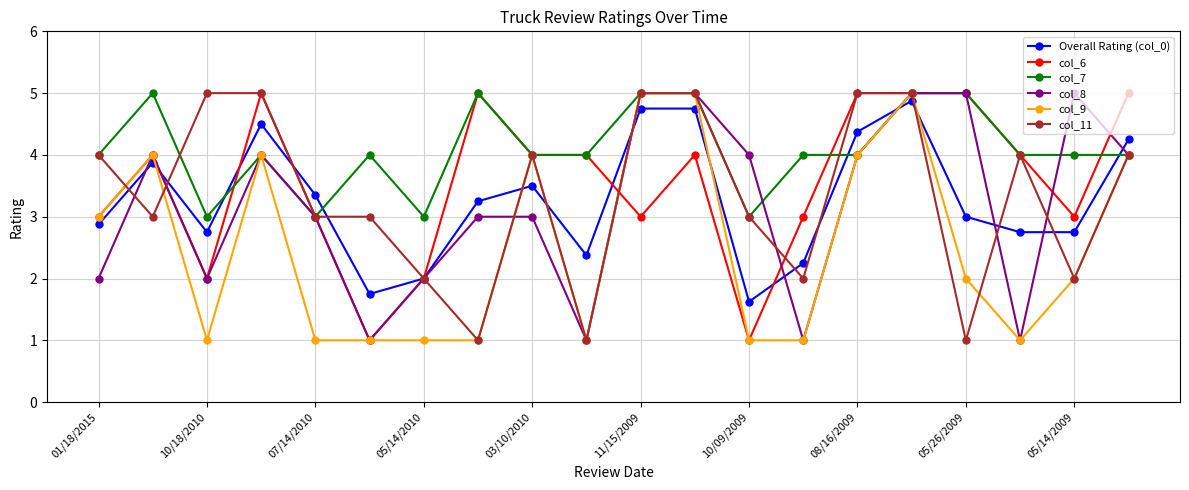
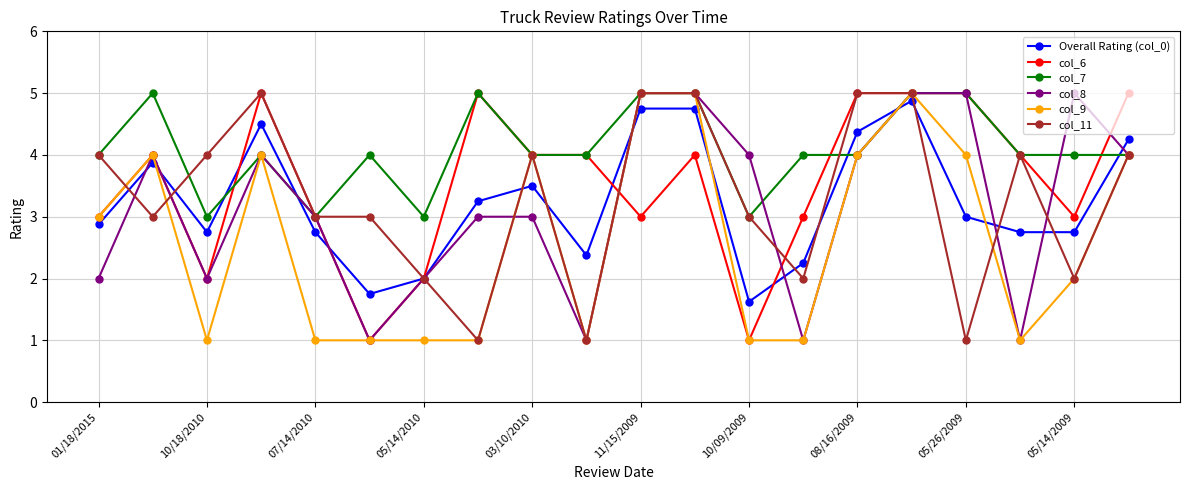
  {
    "Overall Rating (col_0)": {
      "01/18/2015": 2.9,
      "10/18/2010": 2.8,
-     "07/14/2010": 3.4,
+     "07/14/2010": 2.8,
      "03/10/2010": 3.5,
      "11/15/2009": 4.8,
      "10/09/2009": 1.6,
      "08/16/2009": 4.4,
      "05/26/2009": 3.0,
      "05/14/2009": 2.8
    },
    "col_6": {
      "11/15/2009": 3.0,
      "05/14/2009": 3.0
    },
    "col_7": {
      "10/18/2010": 3.0,
      "05/14/2010": 3.0,
      "05/14/2009": 4.0
    },
    "col_8": {
      "01/18/2015": 2.0,
      "03/10/2010": 3.0,
      "10/09/2009": 4.0
    },
    "col_9": {
      "10/18/2010": 1,
      "07/14/2010": 1,
      "05/14/2010": 1,
-     "05/26/2009": 2
+     "05/26/2009": 4
    },
    "col_11": {
-     "10/18/2010": 5,
+     "10/18/2010": 4,
      "05/26/2009": 1
    }
  }
